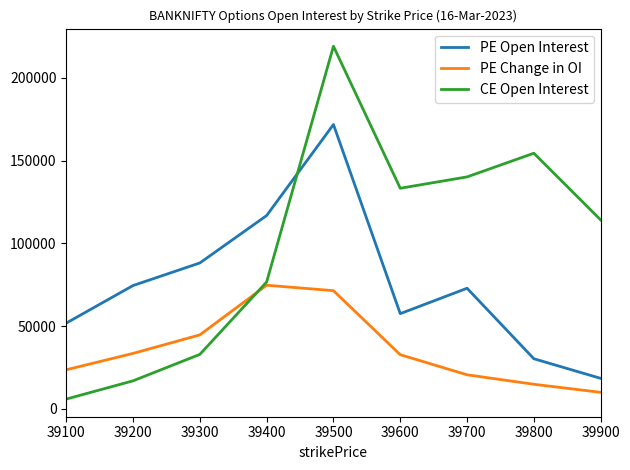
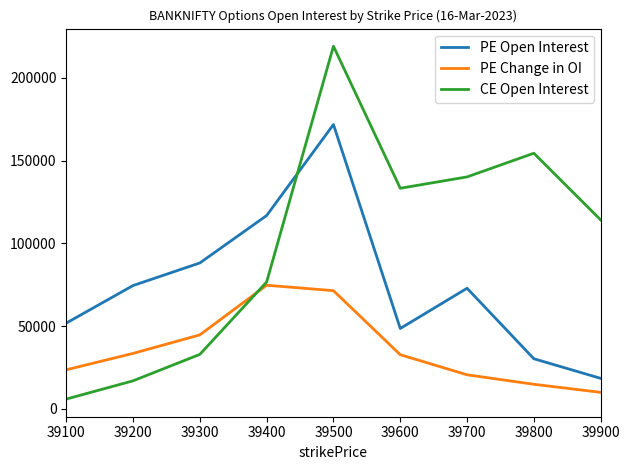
  {
    "PE Open Interest": {
      "39100": 52000,
      "39200": 74000,
      "39300": 88000,
      "39400": 117000,
      "39500": 172000,
-     "39600": 58000,
+     "39600": 49000,
      "39700": 73000,
      "39800": 30000,
      "39900": 18000
    },
    "PE Change in OI": {
      "39100": 24000,
      "39200": 33000,
      "39300": 45000,
      "39400": 75000,
      "39500": 71000,
      "39600": 33000,
      "39700": 21000,
      "39800": 15000,
      "39900": 10000
    },
    "CE Open Interest": {
      "39100": 6000,
      "39200": 17000,
      "39300": 33000,
      "39400": 77000,
      "39500": 219000,
      "39600": 133000,
      "39700": 140000,
      "39800": 155000,
      "39900": 114000
    }
  }
